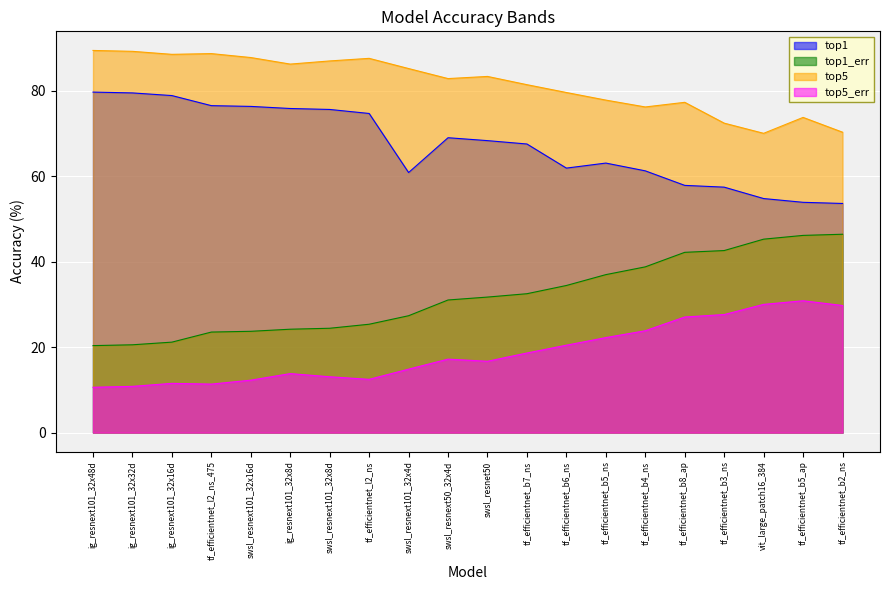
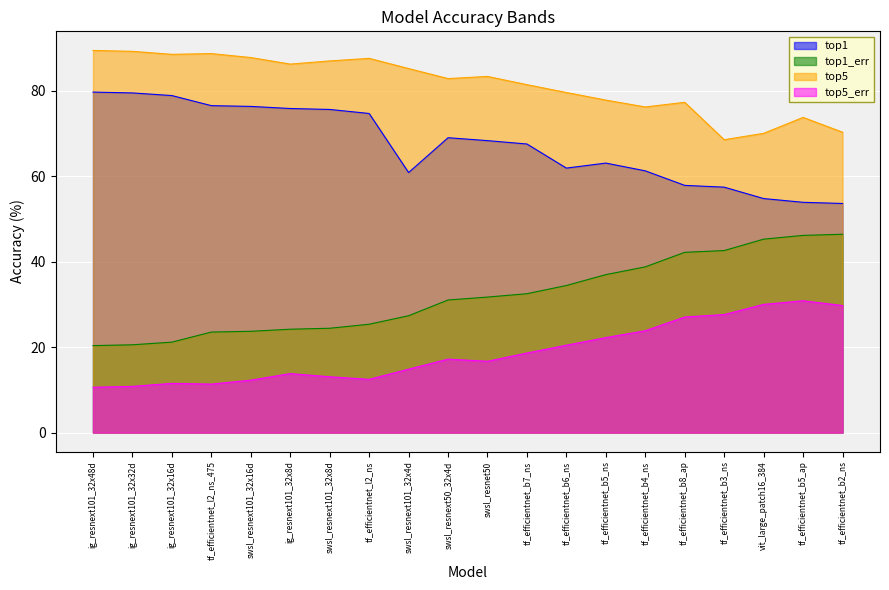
  {
    "top1": {
      "ig_resnext101_32x48d": 80,
      "ig_resnext101_32x32d": 79,
      "ig_resnext101_32x16d": 79,
      "tf_efficientnet_l2_ns_475": 76,
      "swsl_resnext101_32x16d": 76,
      "ig_resnext101_32x8d": 76,
      "swsl_resnext101_32x8d": 76,
      "tf_efficientnet_l2_ns": 75,
      "swsl_resnext101_32x4d": 61,
      "swsl_resnext50_32x4d": 69,
      "swsl_resnet50": 68,
      "tf_efficientnet_b7_ns": 68,
      "tf_efficientnet_b6_ns": 62,
      "tf_efficientnet_b5_ns": 63,
      "tf_efficientnet_b4_ns": 61,
      "tf_efficientnet_b8_ap": 58,
      "tf_efficientnet_b3_ns": 57,
      "vit_large_patch16_384": 55,
      "tf_efficientnet_b5_ap": 54,
      "tf_efficientnet_b2_ns": 54
    },
    "top1_err": {
      "ig_resnext101_32x48d": 20,
      "ig_resnext101_32x32d": 21,
      "ig_resnext101_32x16d": 21,
      "tf_efficientnet_l2_ns_475": 24,
      "swsl_resnext101_32x16d": 24,
      "ig_resnext101_32x8d": 24,
      "swsl_resnext101_32x8d": 24,
      "tf_efficientnet_l2_ns": 25,
      "swsl_resnext101_32x4d": 27,
      "swsl_resnext50_32x4d": 31,
      "swsl_resnet50": 32,
      "tf_efficientnet_b7_ns": 32,
      "tf_efficientnet_b6_ns": 34,
      "tf_efficientnet_b5_ns": 37,
      "tf_efficientnet_b4_ns": 39,
      "tf_efficientnet_b8_ap": 42,
      "tf_efficientnet_b3_ns": 43,
      "vit_large_patch16_384": 45,
      "tf_efficientnet_b5_ap": 46,
      "tf_efficientnet_b2_ns": 46
    },
    "top5": {
      "ig_resnext101_32x48d": 89,
      "ig_resnext101_32x32d": 89,
      "ig_resnext101_32x16d": 88,
      "tf_efficientnet_l2_ns_475": 89,
      "swsl_resnext101_32x16d": 88,
      "ig_resnext101_32x8d": 86,
      "swsl_resnext101_32x8d": 87,
      "tf_efficientnet_l2_ns": 88,
      "swsl_resnext101_32x4d": 85,
      "swsl_resnext50_32x4d": 83,
      "swsl_resnet50": 83,
      "tf_efficientnet_b7_ns": 81,
      "tf_efficientnet_b6_ns": 80,
      "tf_efficientnet_b5_ns": 78,
      "tf_efficientnet_b4_ns": 76,
      "tf_efficientnet_b8_ap": 77,
-     "tf_efficientnet_b3_ns": 72,
+     "tf_efficientnet_b3_ns": 69,
      "vit_large_patch16_384": 70,
      "tf_efficientnet_b5_ap": 74,
      "tf_efficientnet_b2_ns": 70
    },
    "top5_err": {
      "ig_resnext101_32x48d": 11,
      "ig_resnext101_32x32d": 11,
      "ig_resnext101_32x16d": 12,
      "tf_efficientnet_l2_ns_475": 11,
      "swsl_resnext101_32x16d": 12,
      "ig_resnext101_32x8d": 14,
      "swsl_resnext101_32x8d": 13,
      "tf_efficientnet_l2_ns": 12,
      "swsl_resnext101_32x4d": 15,
      "swsl_resnext50_32x4d": 17,
      "swsl_resnet50": 17,
      "tf_efficientnet_b7_ns": 19,
      "tf_efficientnet_b6_ns": 20,
      "tf_efficientnet_b5_ns": 22,
      "tf_efficientnet_b4_ns": 24,
      "tf_efficientnet_b8_ap": 27,
      "tf_efficientnet_b3_ns": 28,
      "vit_large_patch16_384": 30,
      "tf_efficientnet_b5_ap": 31,
      "tf_efficientnet_b2_ns": 30
    }
  }
